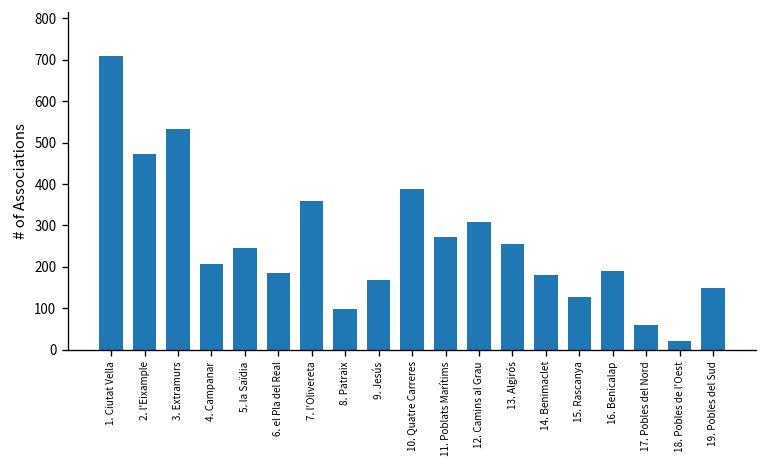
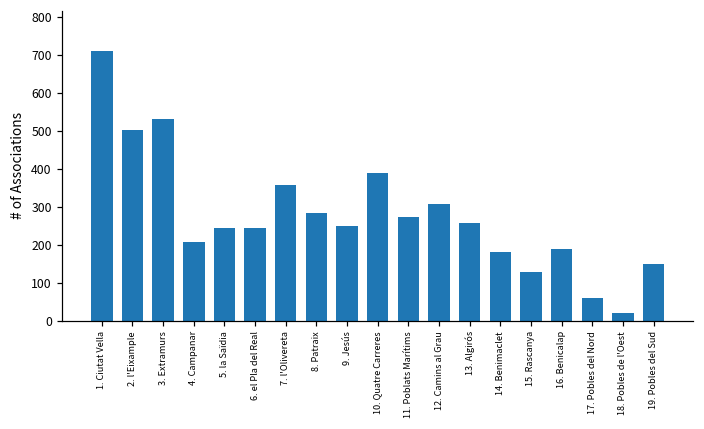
  {
    "1. Ciutat Vella": 710,
-   "2. l'Eixample": 470,
+   "2. l'Eixample": 500,
    "3. Extramurs": 530,
    "4. Campanar": 210,
    "5. la Saïdia": 250,
-   "6. el Pla del Real": 180,
+   "6. el Pla del Real": 250,
    "7. l'Olivereta": 360,
-   "8. Patraix": 100,
-   "9. Jesús": 170,
+   "8. Patraix": 280,
+   "9. Jesús": 250,
    "10. Quatre Carreres": 390,
    "11. Poblats Marítims": 270,
    "12. Camins al Grau": 310,
    "13. Algirós": 260,
    "14. Benimaclet": 180,
    "15. Rascanya": 130,
    "16. Benicalap": 190,
    "17. Pobles del Nord": 60,
    "18. Pobles de l'Oest": 20,
    "19. Pobles del Sud": 150
  }
